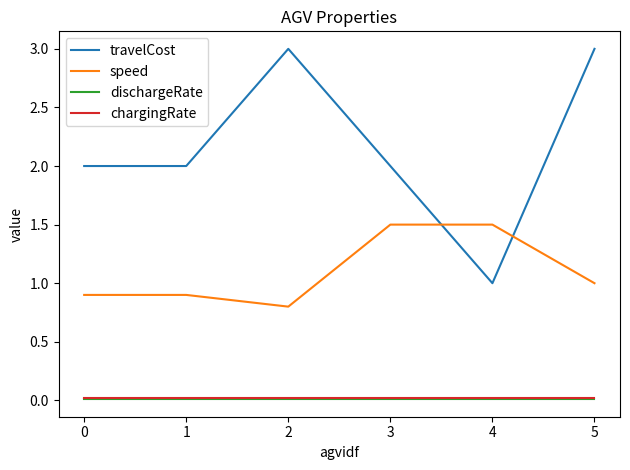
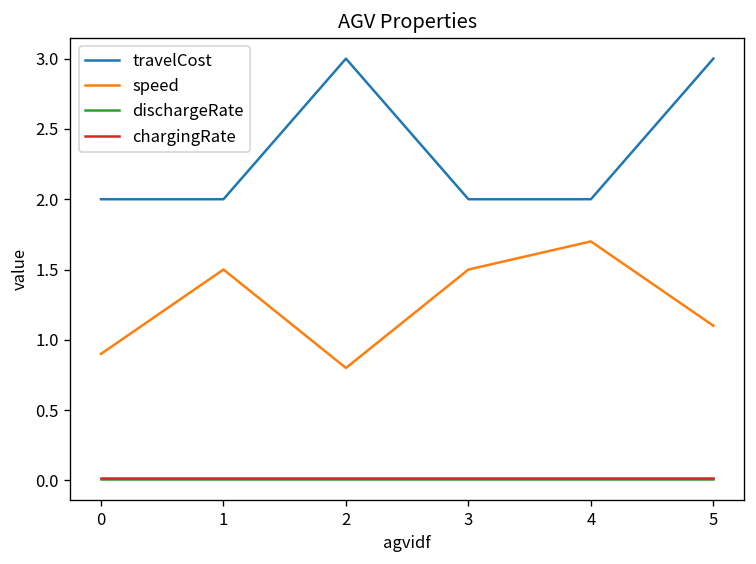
  {
    "travelCost": {
      "0": 2,
      "1": 2,
      "2": 3,
      "3": 2,
-     "4": 1,
+     "4": 2,
      "5": 3
    },
    "speed": {
      "0": 0.9,
-     "1": 0.9,
+     "1": 1.5,
      "2": 0.8,
      "3": 1.5,
-     "4": 1.5,
-     "5": 1.0
+     "4": 1.7,
+     "5": 1.1
    }
  }
